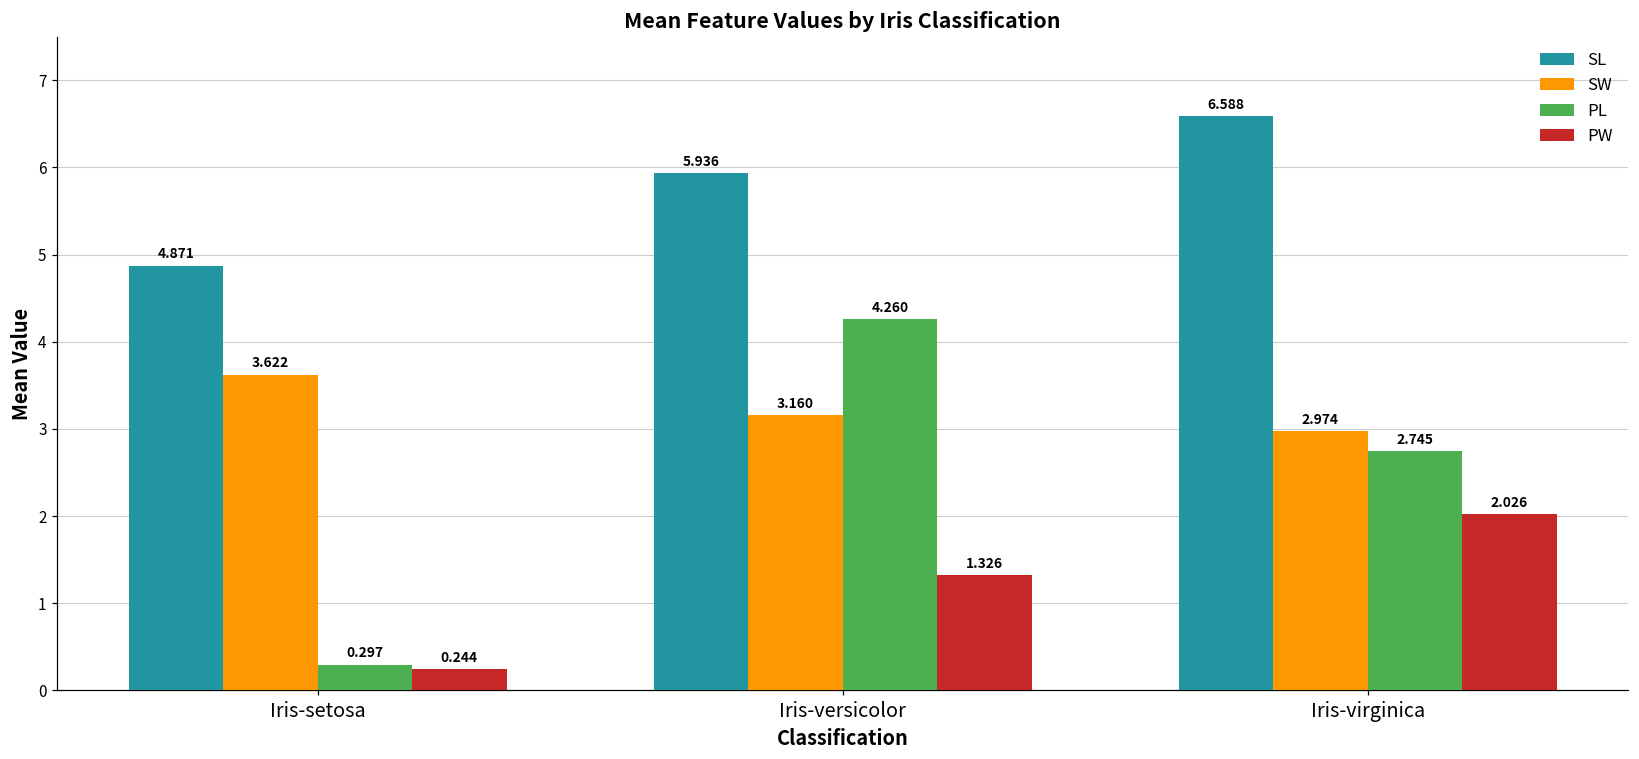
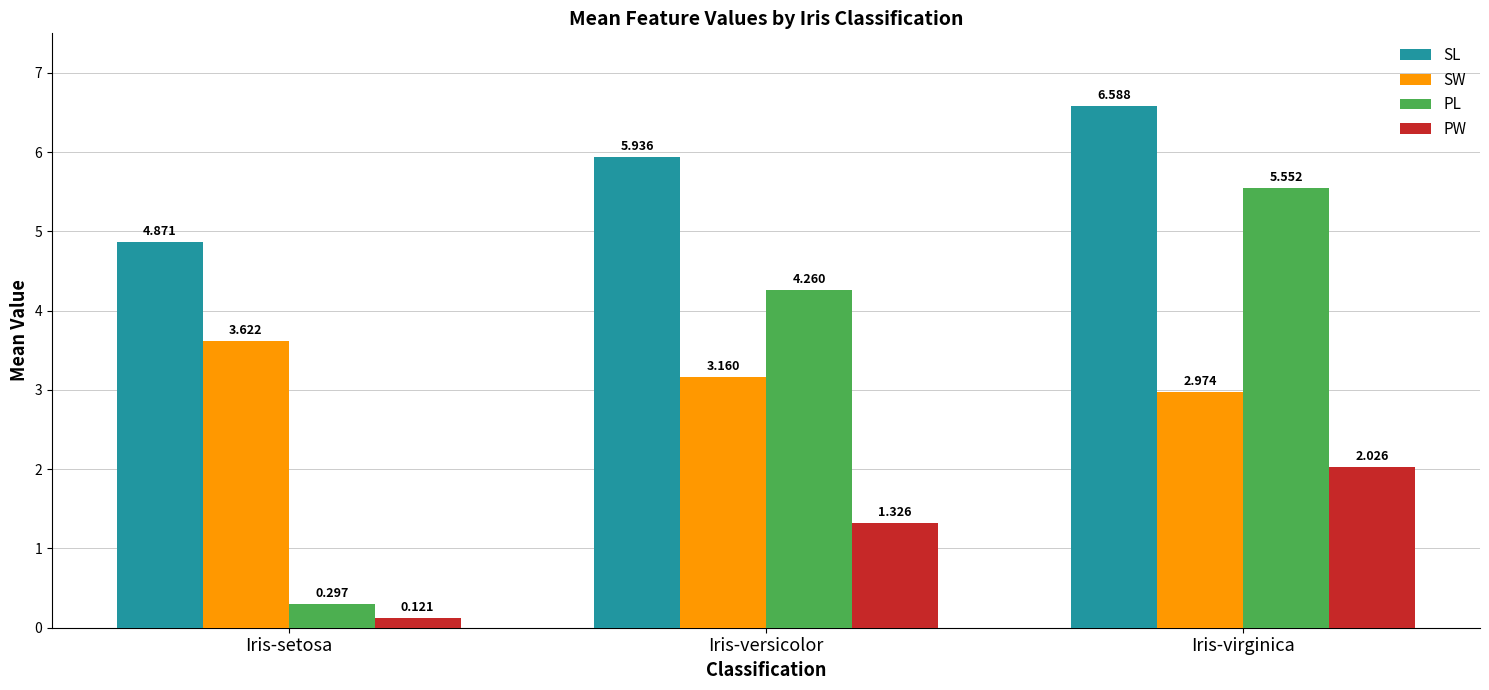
  {
    "SL": {
      "Iris-setosa": 4.871,
      "Iris-versicolor": 5.936,
      "Iris-virginica": 6.588
    },
    "SW": {
      "Iris-setosa": 3.622,
      "Iris-versicolor": 3.160,
      "Iris-virginica": 2.974
    },
    "PL": {
      "Iris-setosa": 0.297,
      "Iris-versicolor": 4.260,
-     "Iris-virginica": 2.745
+     "Iris-virginica": 5.552
    },
    "PW": {
-     "Iris-setosa": 0.244,
+     "Iris-setosa": 0.121,
      "Iris-versicolor": 1.326,
      "Iris-virginica": 2.026
    }
  }
